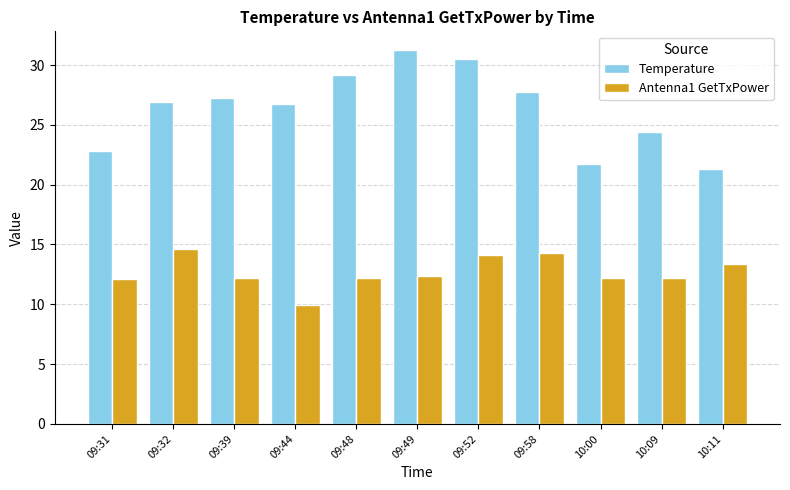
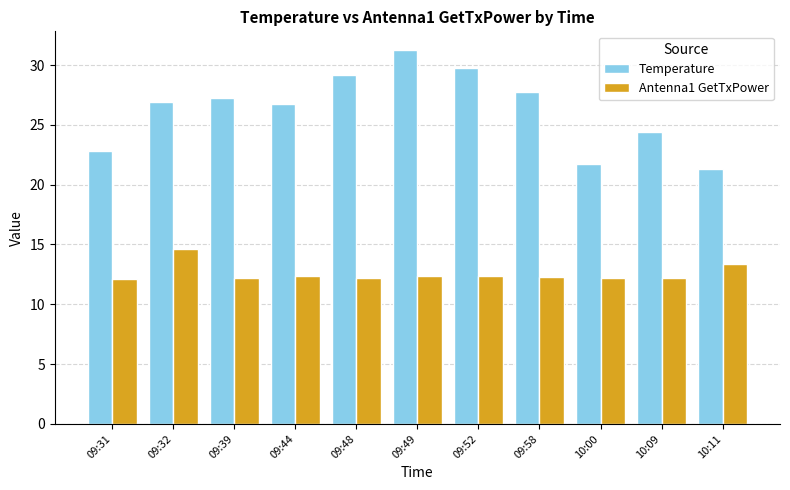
  {
    "Temperature": {
      "09:31": 22.8,
      "09:32": 26.9,
      "09:39": 27.3,
      "09:44": 26.7,
      "09:48": 29.1,
      "09:49": 31.3,
-     "09:52": 30.5,
+     "09:52": 29.8,
      "09:58": 27.8,
      "10:00": 21.8,
      "10:09": 24.4,
      "10:11": 21.3
    },
    "Antenna1 GetTxPower": {
      "09:31": 12.1,
      "09:32": 14.6,
      "09:39": 12.2,
-     "09:44": 10.0,
+     "09:44": 12.4,
      "09:48": 12.2,
      "09:49": 12.4,
-     "09:52": 14.1,
-     "09:58": 14.2,
+     "09:52": 12.3,
+     "09:58": 12.3,
      "10:00": 12.2,
      "10:09": 12.2,
      "10:11": 13.4
    }
  }
